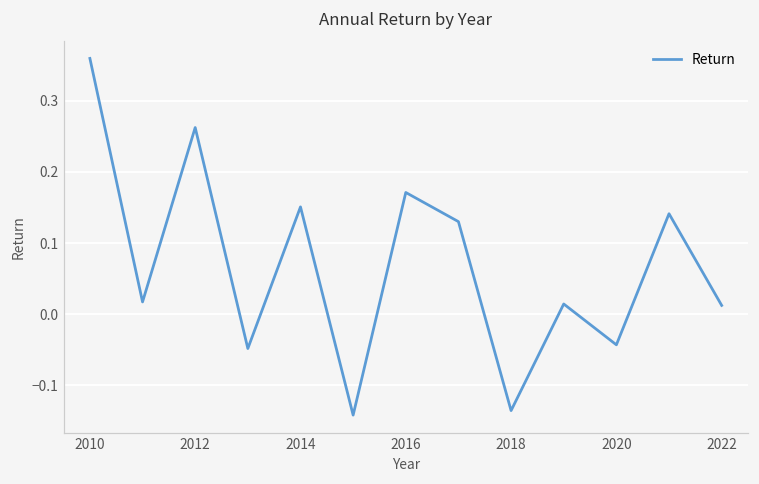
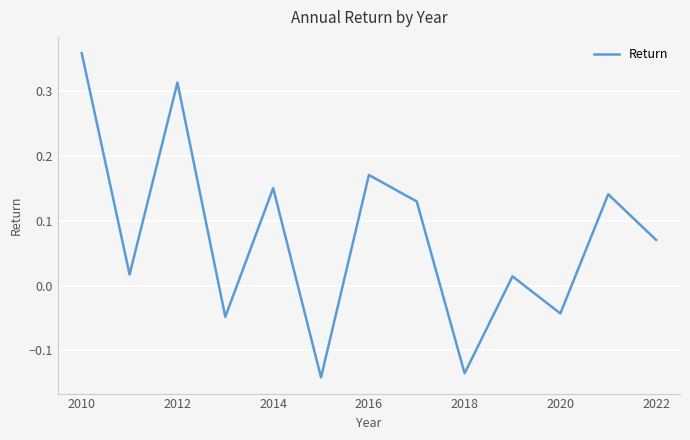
  {
    "2010": 0.36,
-   "2012": 0.26,
+   "2012": 0.31,
    "2014": 0.15,
    "2016": 0.17,
    "2018": -0.14,
    "2020": -0.04,
-   "2022": 0.01
+   "2022": 0.07
  }
